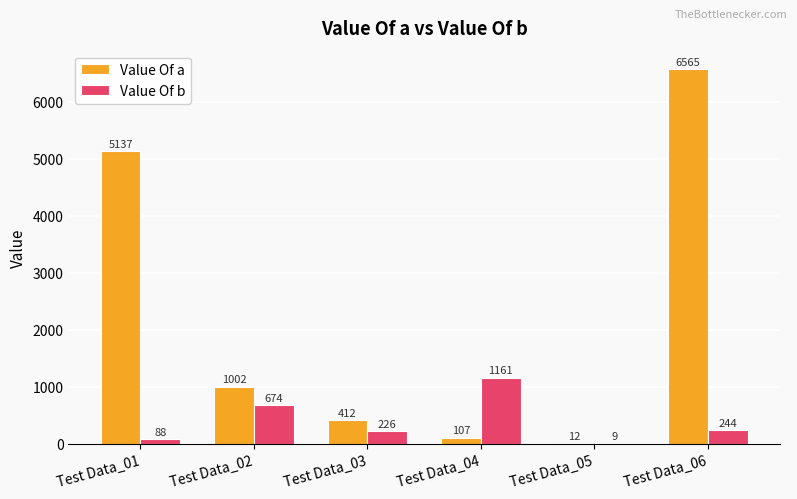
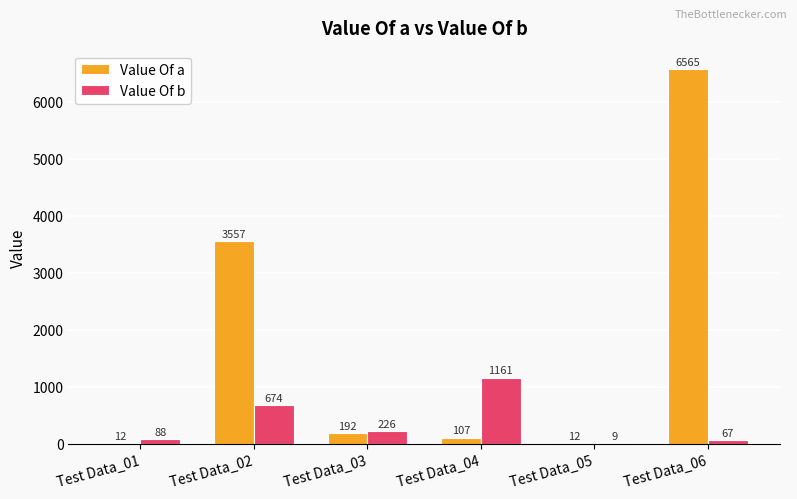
  {
    "Value Of a": {
-     "Test Data_01": 5137,
-     "Test Data_02": 1002,
-     "Test Data_03": 412,
+     "Test Data_01": 12,
+     "Test Data_02": 3557,
+     "Test Data_03": 192,
      "Test Data_04": 107,
      "Test Data_05": 12,
      "Test Data_06": 6565
    },
    "Value Of b": {
      "Test Data_01": 88,
      "Test Data_02": 674,
      "Test Data_03": 226,
      "Test Data_04": 1161,
      "Test Data_05": 9,
-     "Test Data_06": 244
+     "Test Data_06": 67
    }
  }
